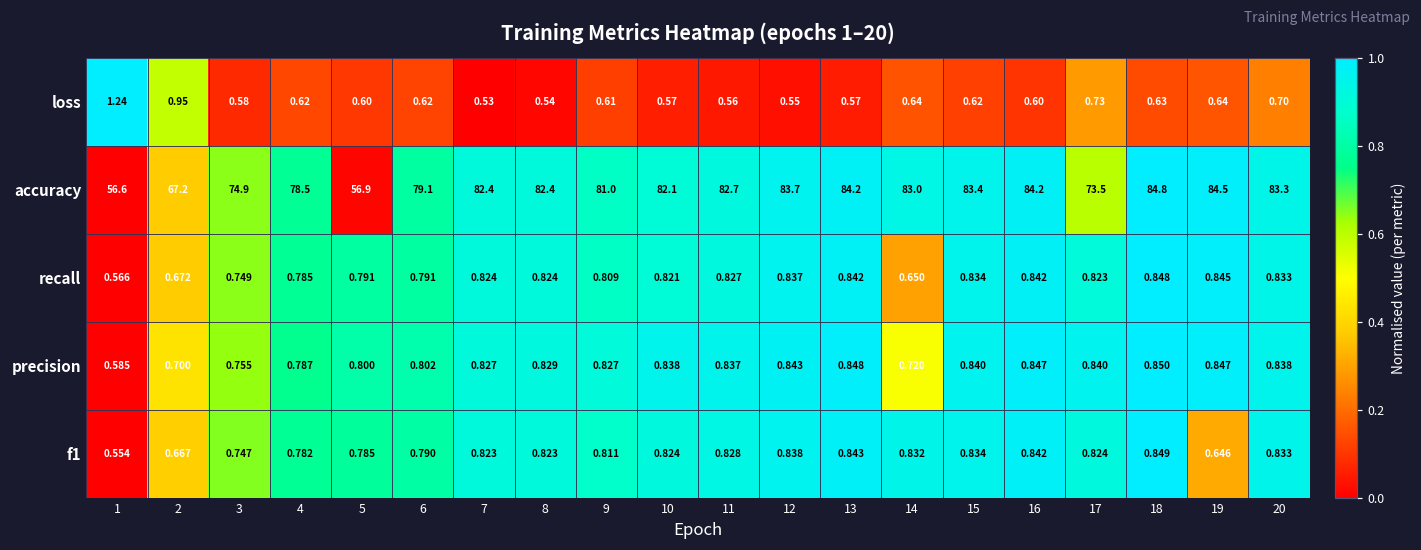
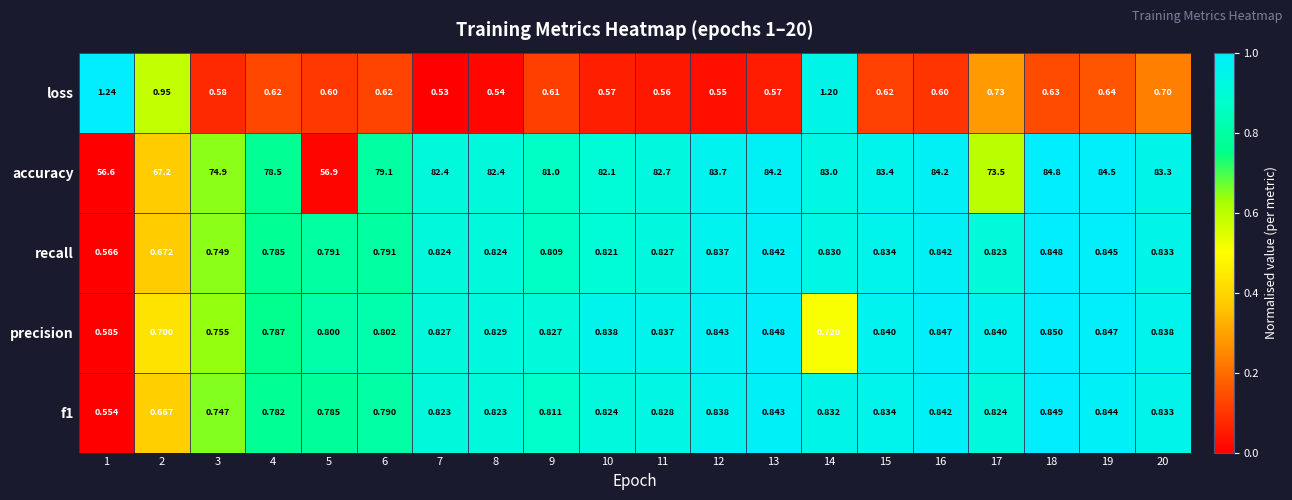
  {
    "loss": {
      "1": 1.24,
      "2": 0.95,
      "3": 0.58,
      "4": 0.62,
      "5": 0.60,
      "6": 0.62,
      "7": 0.53,
      "8": 0.54,
      "9": 0.61,
      "10": 0.57,
      "11": 0.56,
      "12": 0.55,
      "13": 0.57,
-     "14": 0.64,
+     "14": 1.20,
      "15": 0.62,
      "16": 0.60,
      "17": 0.73,
      "18": 0.63,
      "19": 0.64,
      "20": 0.70
    },
    "accuracy": {
      "1": 56.6,
      "2": 67.2,
      "3": 74.9,
      "4": 78.5,
      "5": 56.9,
      "6": 79.1,
      "7": 82.4,
      "8": 82.4,
      "9": 81.0,
      "10": 82.1,
      "11": 82.7,
      "12": 83.7,
      "13": 84.2,
      "14": 83.0,
      "15": 83.4,
      "16": 84.2,
      "17": 73.5,
      "18": 84.8,
      "19": 84.5,
      "20": 83.3
    },
    "recall": {
      "1": 0.566,
      "2": 0.672,
      "3": 0.749,
      "4": 0.785,
      "5": 0.791,
      "6": 0.791,
      "7": 0.824,
      "8": 0.824,
      "9": 0.809,
      "10": 0.821,
      "11": 0.827,
      "12": 0.837,
      "13": 0.842,
-     "14": 0.650,
+     "14": 0.830,
      "15": 0.834,
      "16": 0.842,
      "17": 0.823,
      "18": 0.848,
      "19": 0.845,
      "20": 0.833
    },
    "precision": {
      "1": 0.585,
      "2": 0.700,
      "3": 0.755,
      "4": 0.787,
      "5": 0.800,
      "6": 0.802,
      "7": 0.827,
      "8": 0.829,
      "9": 0.827,
      "10": 0.838,
      "11": 0.837,
      "12": 0.843,
      "13": 0.848,
      "14": 0.720,
      "15": 0.840,
      "16": 0.847,
      "17": 0.840,
      "18": 0.850,
      "19": 0.847,
      "20": 0.838
    },
    "f1": {
      "1": 0.554,
      "2": 0.667,
      "3": 0.747,
      "4": 0.782,
      "5": 0.785,
      "6": 0.790,
      "7": 0.823,
      "8": 0.823,
      "9": 0.811,
      "10": 0.824,
      "11": 0.828,
      "12": 0.838,
      "13": 0.843,
      "14": 0.832,
      "15": 0.834,
      "16": 0.842,
      "17": 0.824,
      "18": 0.849,
-     "19": 0.646,
+     "19": 0.844,
      "20": 0.833
    }
  }
